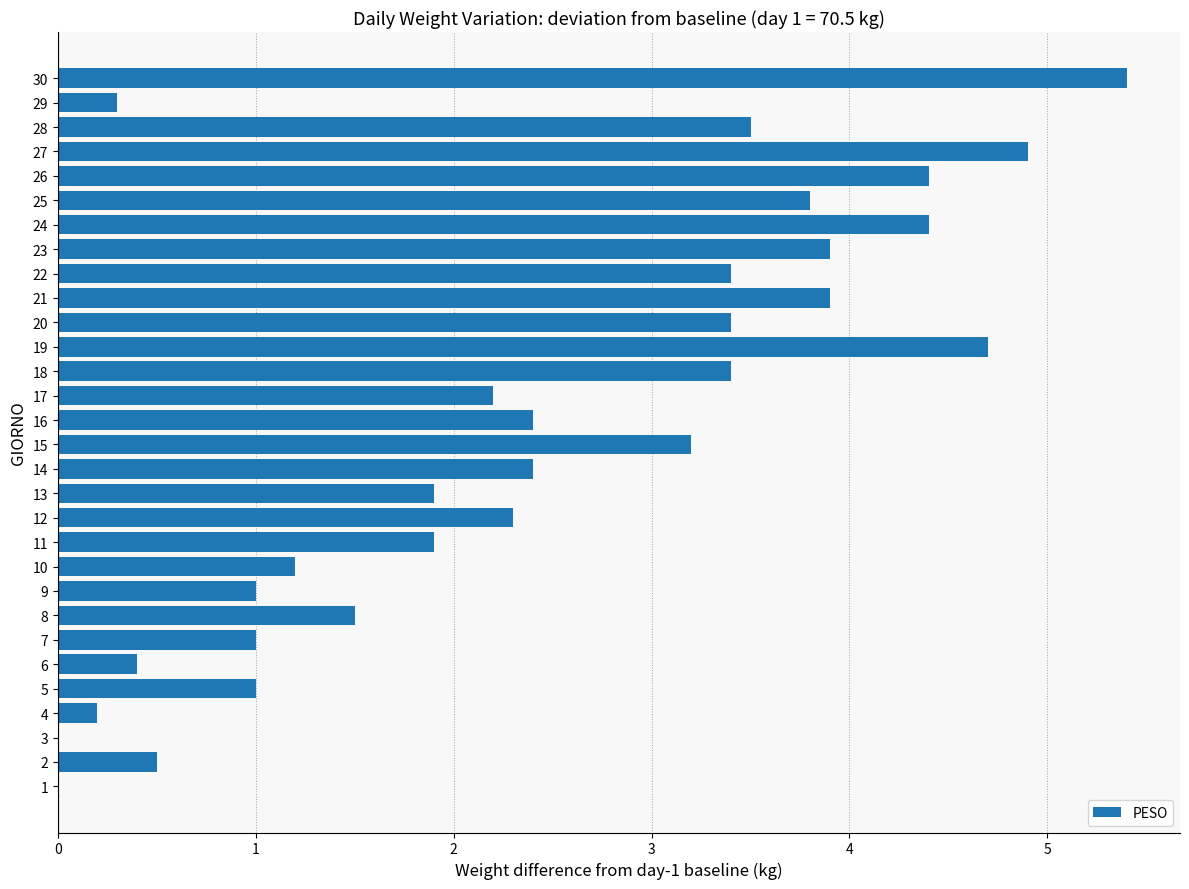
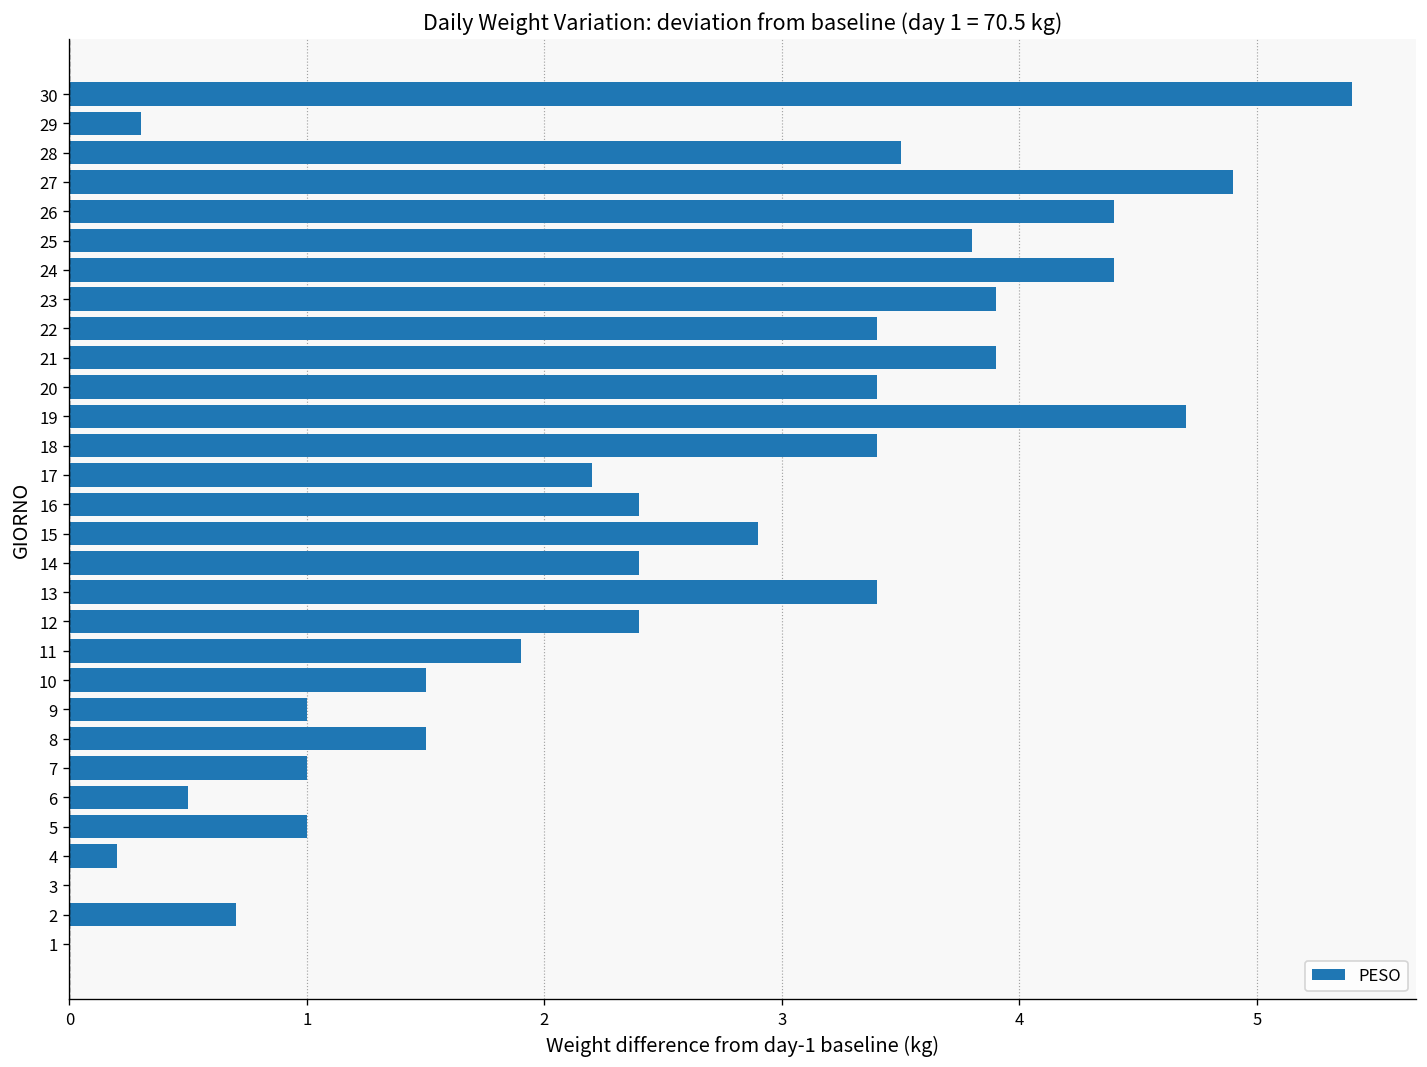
  {
    "30": 5.40,
    "29": 0.30,
    "28": 3.50,
    "27": 4.90,
    "26": 4.40,
    "25": 3.80,
    "24": 4.40,
    "23": 3.90,
    "22": 3.40,
    "21": 3.90,
    "20": 3.40,
    "19": 4.70,
    "18": 3.40,
    "17": 2.20,
    "16": 2.40,
-   "15": 3.20,
+   "15": 2.90,
    "14": 2.40,
-   "13": 1.90,
-   "12": 2.30,
+   "13": 3.40,
+   "12": 2.40,
    "11": 1.90,
-   "10": 1.20,
+   "10": 1.50,
    "9": 1.00,
    "8": 1.50,
    "7": 1.00,
-   "6": 0.40,
+   "6": 0.50,
    "5": 1.00,
    "4": 0.20,
    "3": 0.00,
-   "2": 0.50,
+   "2": 0.70,
    "1": 0.00
  }
